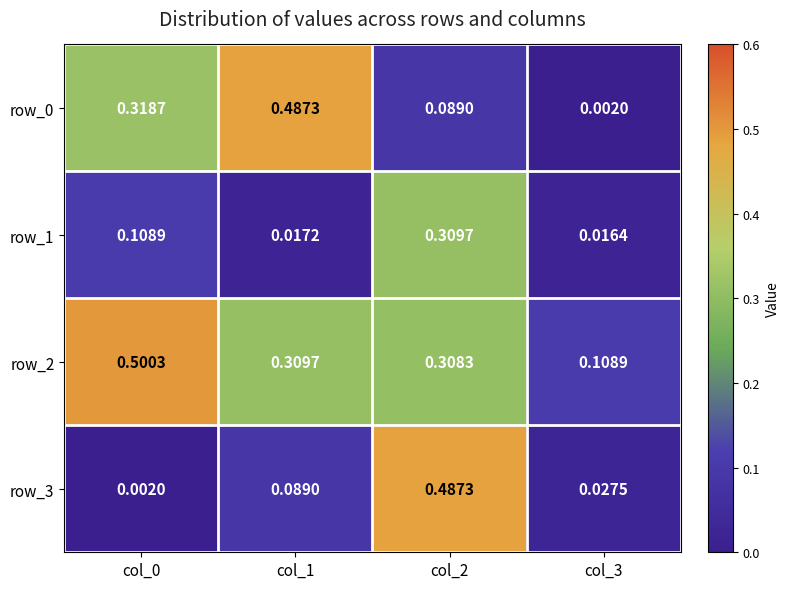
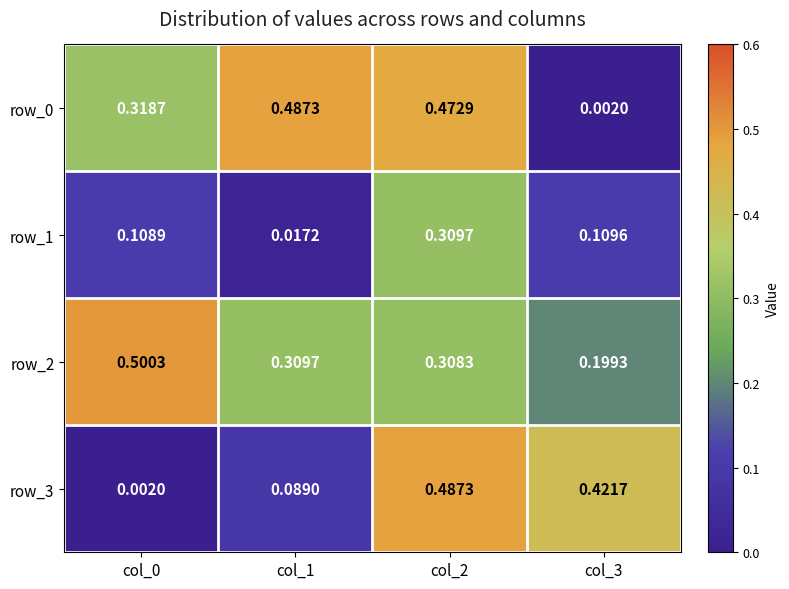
  {
    "row_0": {
      "col_0": 0.3187,
      "col_1": 0.4873,
-     "col_2": 0.0890,
+     "col_2": 0.4729,
      "col_3": 0.0020
    },
    "row_1": {
      "col_0": 0.1089,
      "col_1": 0.0172,
      "col_2": 0.3097,
-     "col_3": 0.0164
+     "col_3": 0.1096
    },
    "row_2": {
      "col_0": 0.5003,
      "col_1": 0.3097,
      "col_2": 0.3083,
-     "col_3": 0.1089
+     "col_3": 0.1993
    },
    "row_3": {
      "col_0": 0.0020,
      "col_1": 0.0890,
      "col_2": 0.4873,
-     "col_3": 0.0275
+     "col_3": 0.4217
    }
  }
